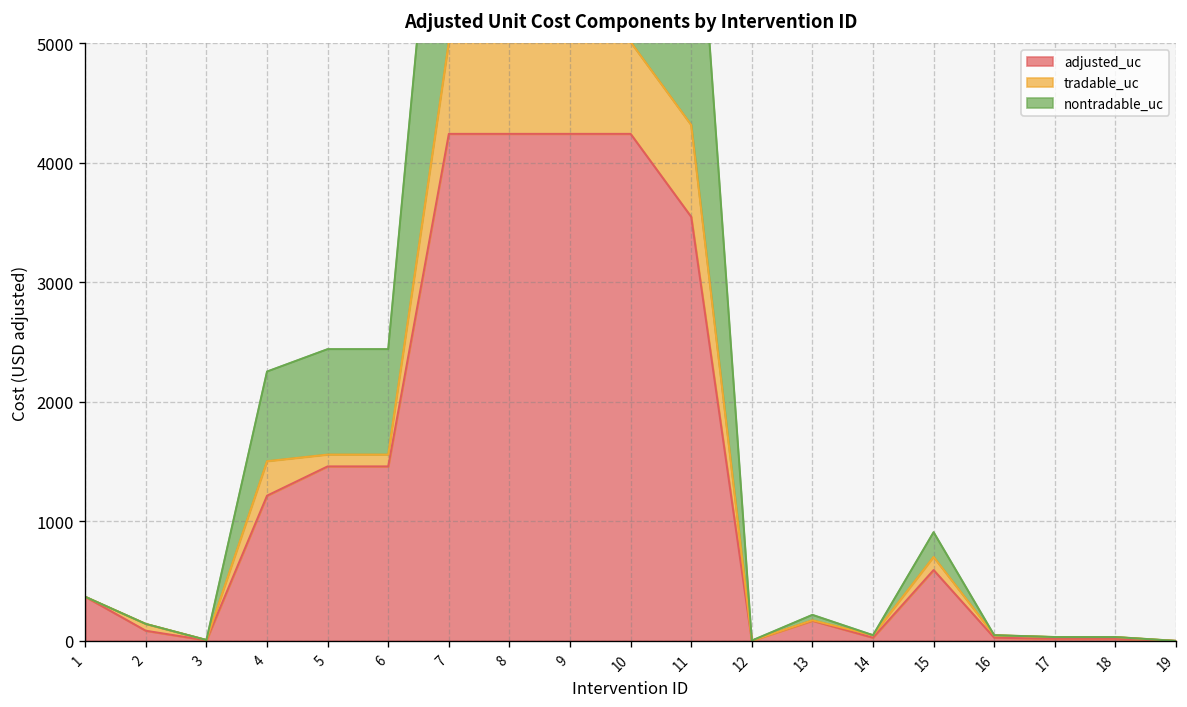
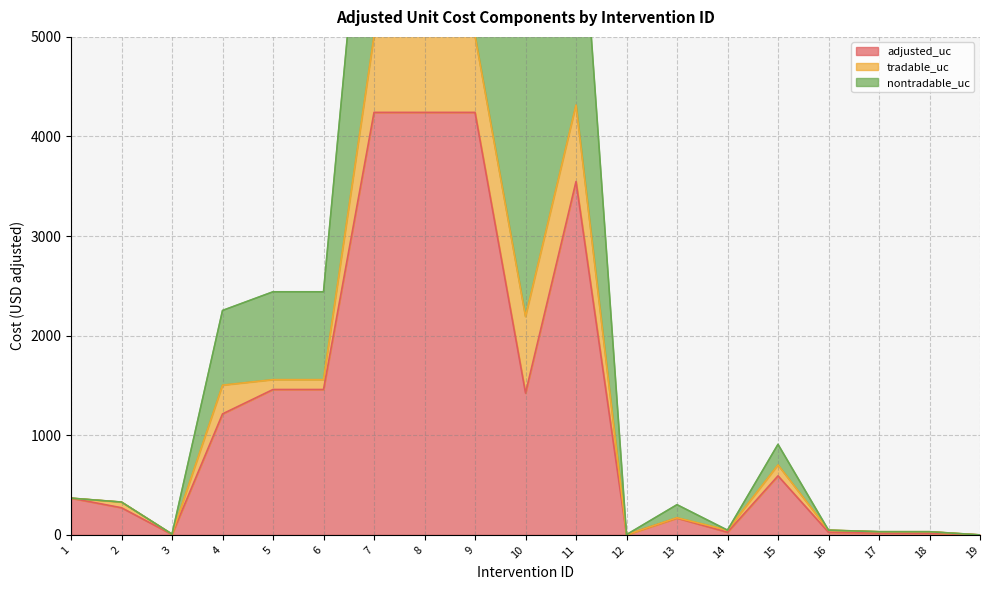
  {
    "adjusted_uc": {
-     "2": 100,
+     "2": 300,
      "4": 1200,
      "5": 1500,
      "6": 1500,
      "7": 4200,
      "8": 4200,
      "9": 4200,
-     "10": 4200,
+     "10": 1400,
      "11": 3500,
      "15": 600
    },
    "tradable_uc": {
      "4": 300,
      "5": 100,
      "6": 100,
      "7": 800,
      "8": 800,
      "9": 800,
      "10": 800,
      "11": 800,
      "15": 100
    },
    "nontradable_uc": {
      "4": 700,
      "5": 900,
      "6": 900,
-     "13": 0,
+     "13": 100,
      "15": 200
    }
  }
